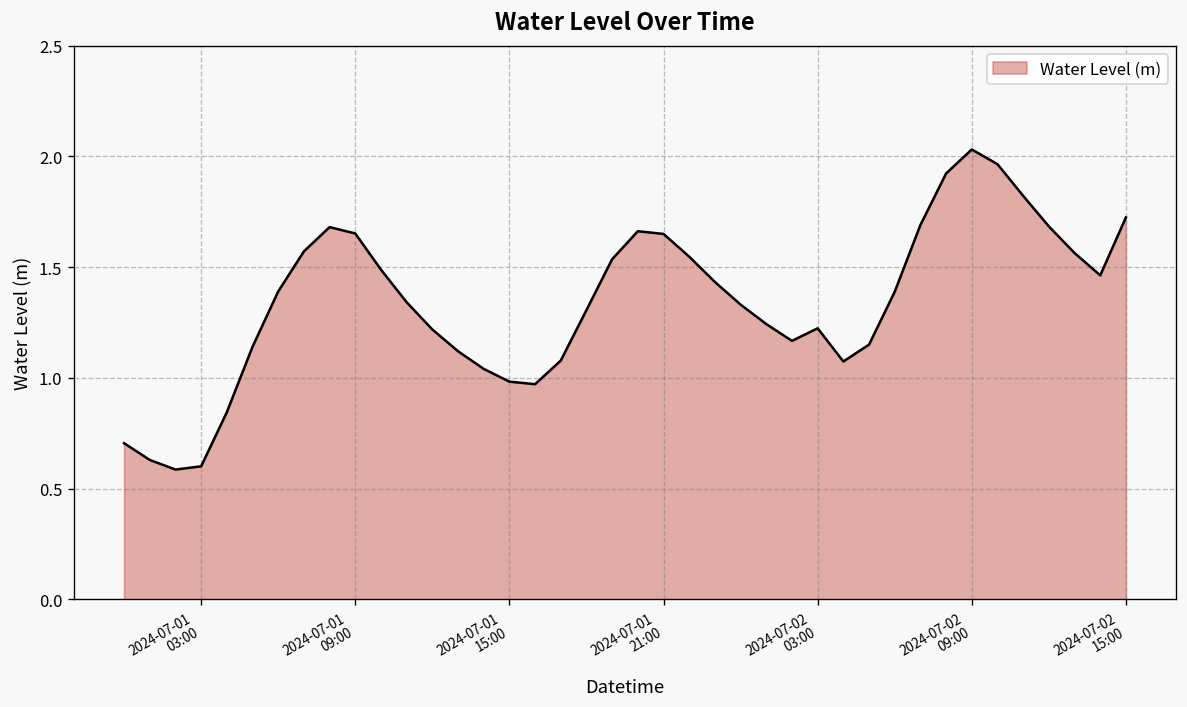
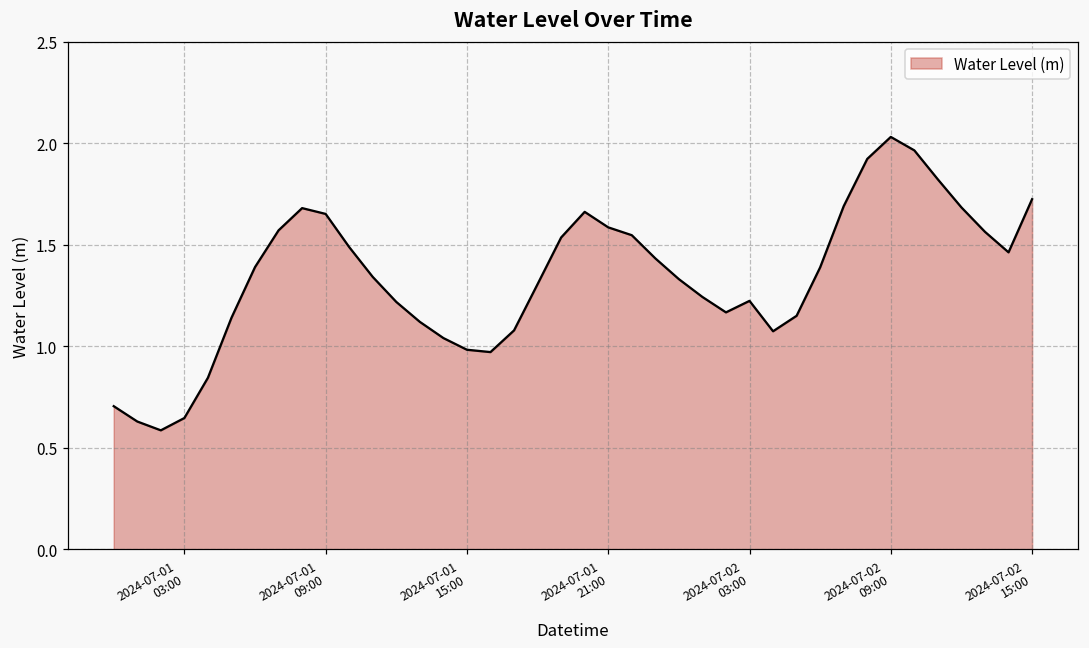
  {
-   "2024-07-01 03:00": 0.60,
+   "2024-07-01 03:00": 0.65,
    "2024-07-01 09:00": 1.65,
    "2024-07-01 15:00": 0.98,
-   "2024-07-01 21:00": 1.65,
+   "2024-07-01 21:00": 1.59,
    "2024-07-02 03:00": 1.22,
    "2024-07-02 09:00": 2.03,
    "2024-07-02 15:00": 1.72
  }
